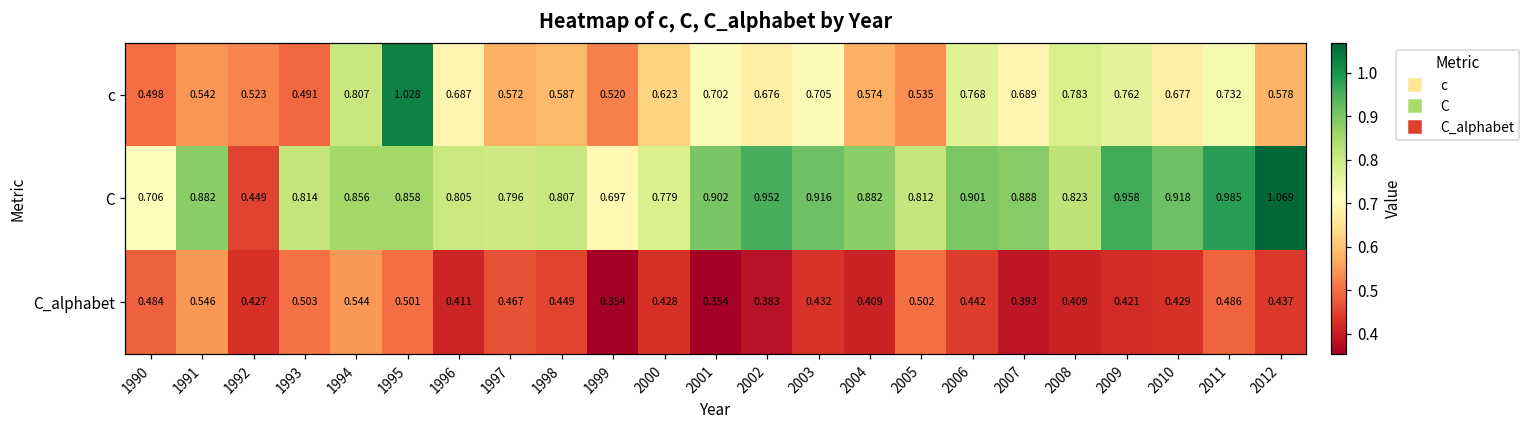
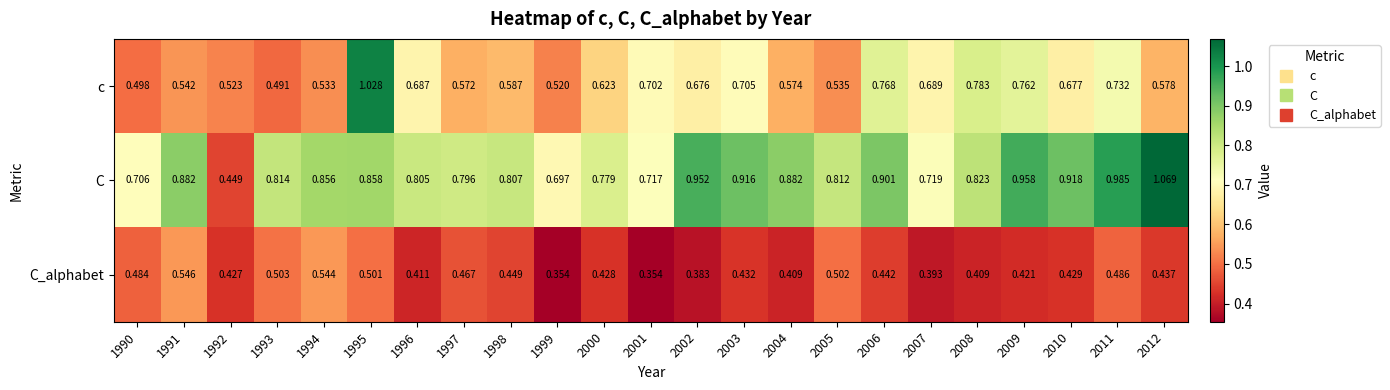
  {
    "c": {
      "1990": 0.498,
      "1991": 0.542,
      "1992": 0.523,
      "1993": 0.491,
-     "1994": 0.807,
+     "1994": 0.533,
      "1995": 1.028,
      "1996": 0.687,
      "1997": 0.572,
      "1998": 0.587,
      "1999": 0.520,
      "2000": 0.623,
      "2001": 0.702,
      "2002": 0.676,
      "2003": 0.705,
      "2004": 0.574,
      "2005": 0.535,
      "2006": 0.768,
      "2007": 0.689,
      "2008": 0.783,
      "2009": 0.762,
      "2010": 0.677,
      "2011": 0.732,
      "2012": 0.578
    },
    "C": {
      "1990": 0.706,
      "1991": 0.882,
      "1992": 0.449,
      "1993": 0.814,
      "1994": 0.856,
      "1995": 0.858,
      "1996": 0.805,
      "1997": 0.796,
      "1998": 0.807,
      "1999": 0.697,
      "2000": 0.779,
-     "2001": 0.902,
+     "2001": 0.717,
      "2002": 0.952,
      "2003": 0.916,
      "2004": 0.882,
      "2005": 0.812,
      "2006": 0.901,
-     "2007": 0.888,
+     "2007": 0.719,
      "2008": 0.823,
      "2009": 0.958,
      "2010": 0.918,
      "2011": 0.985,
      "2012": 1.069
    },
    "C_alphabet": {
      "1990": 0.484,
      "1991": 0.546,
      "1992": 0.427,
      "1993": 0.503,
      "1994": 0.544,
      "1995": 0.501,
      "1996": 0.411,
      "1997": 0.467,
      "1998": 0.449,
      "1999": 0.354,
      "2000": 0.428,
      "2001": 0.354,
      "2002": 0.383,
      "2003": 0.432,
      "2004": 0.409,
      "2005": 0.502,
      "2006": 0.442,
      "2007": 0.393,
      "2008": 0.409,
      "2009": 0.421,
      "2010": 0.429,
      "2011": 0.486,
      "2012": 0.437
    }
  }
